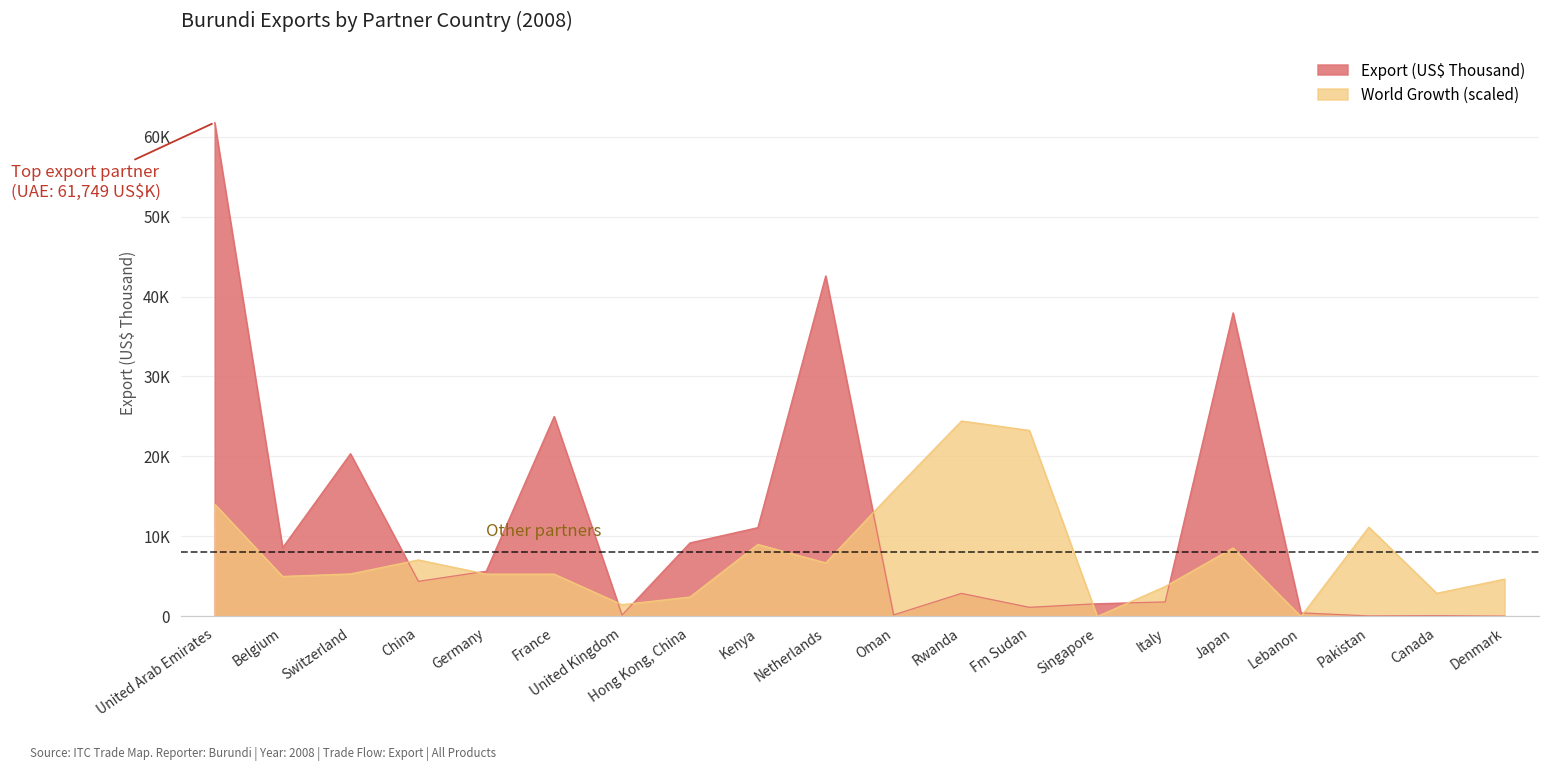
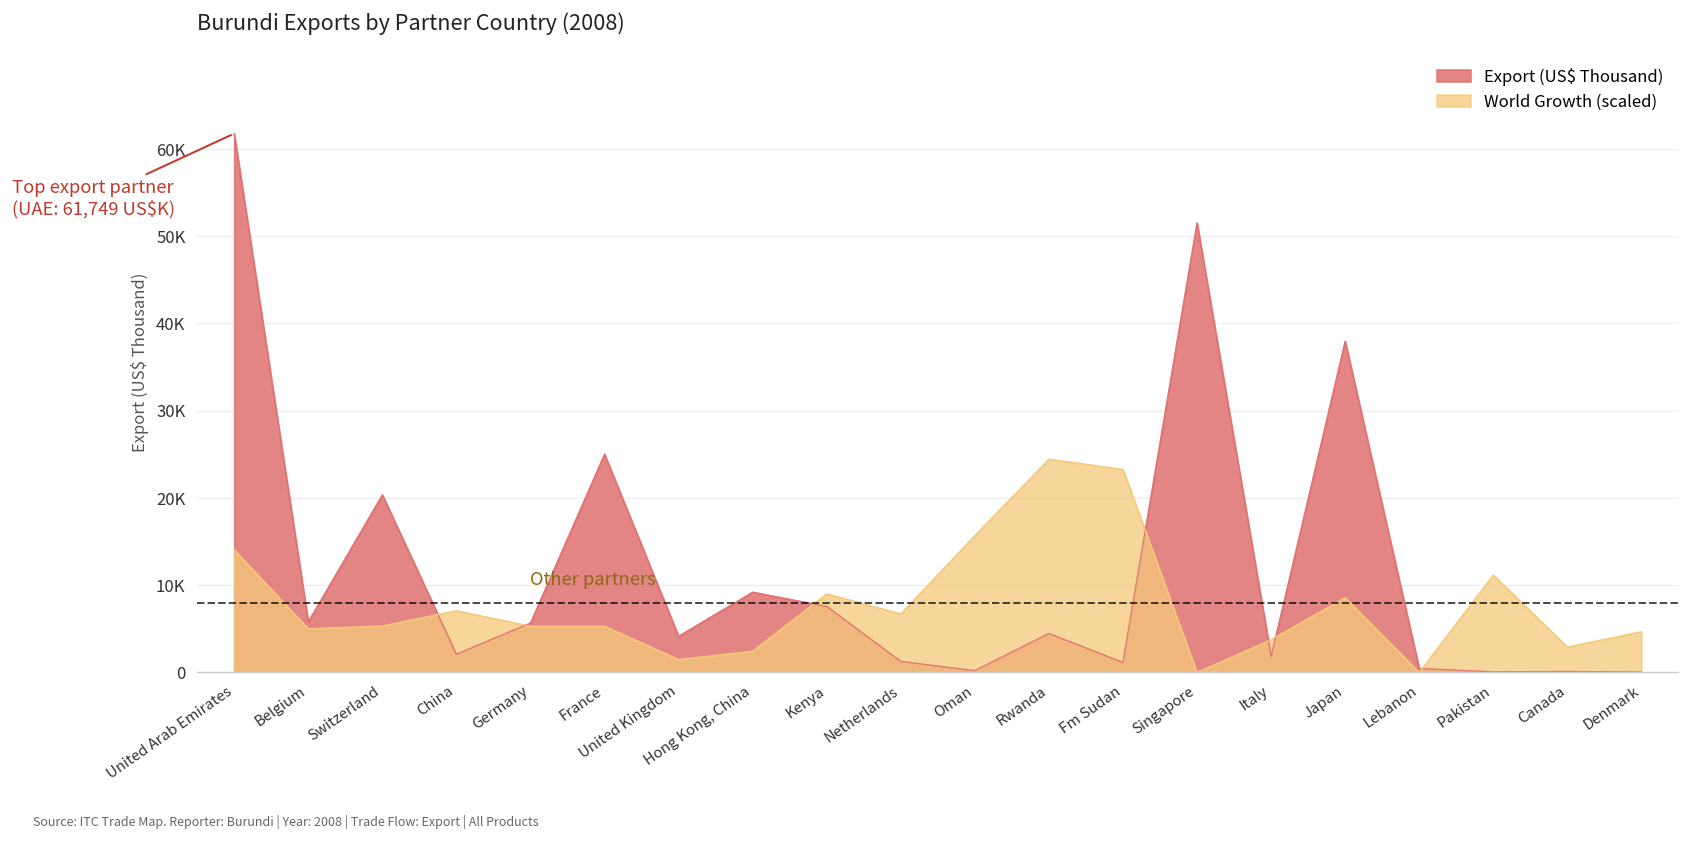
  {
    "Export (US$ Thousand)": {
-     "Belgium": 9000,
+     "Belgium": 6000,
      "Switzerland": 20000,
-     "China": 4000,
+     "China": 2000,
      "Germany": 6000,
      "France": 25000,
-     "United Kingdom": 0,
+     "United Kingdom": 4000,
      "Hong Kong, China": 9000,
-     "Kenya": 11000,
-     "Netherlands": 43000,
+     "Kenya": 8000,
+     "Netherlands": 1000,
      "Oman": 0,
-     "Rwanda": 3000,
+     "Rwanda": 4000,
      "Fm Sudan": 1000,
-     "Singapore": 2000,
+     "Singapore": 52000,
      "Italy": 2000,
      "Japan": 38000,
      "Lebanon": 0,
      "Pakistan": 0,
      "Canada": 0,
      "Denmark": 0
    }
  }
